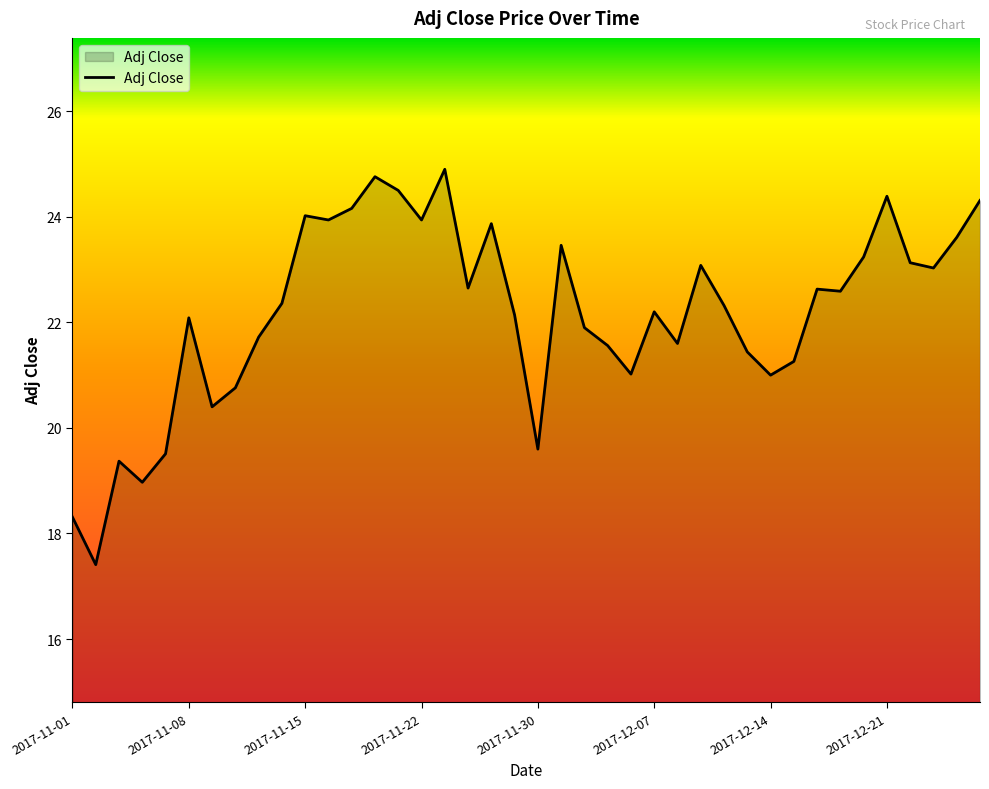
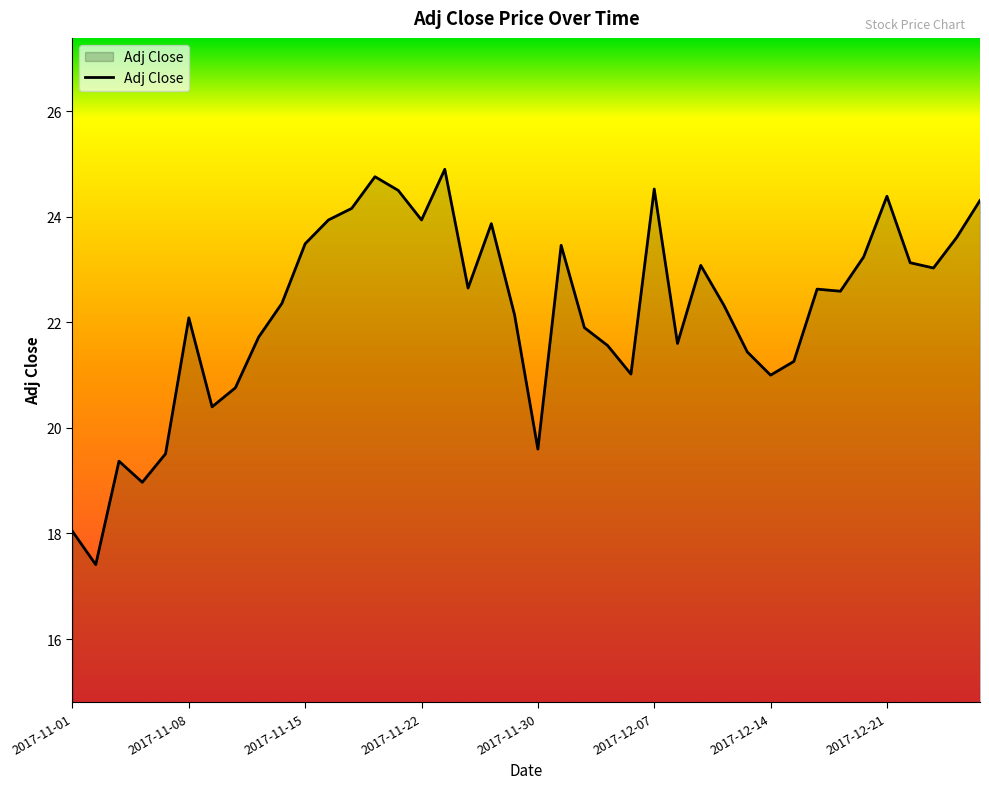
  {
-   "2017-11-01": 18.3,
+   "2017-11-01": 18.0,
    "2017-11-08": 22.1,
-   "2017-11-15": 24.0,
+   "2017-11-15": 23.5,
    "2017-11-22": 23.9,
    "2017-11-30": 19.6,
-   "2017-12-07": 22.2,
+   "2017-12-07": 24.5,
    "2017-12-14": 21.0,
    "2017-12-21": 24.4
  }
